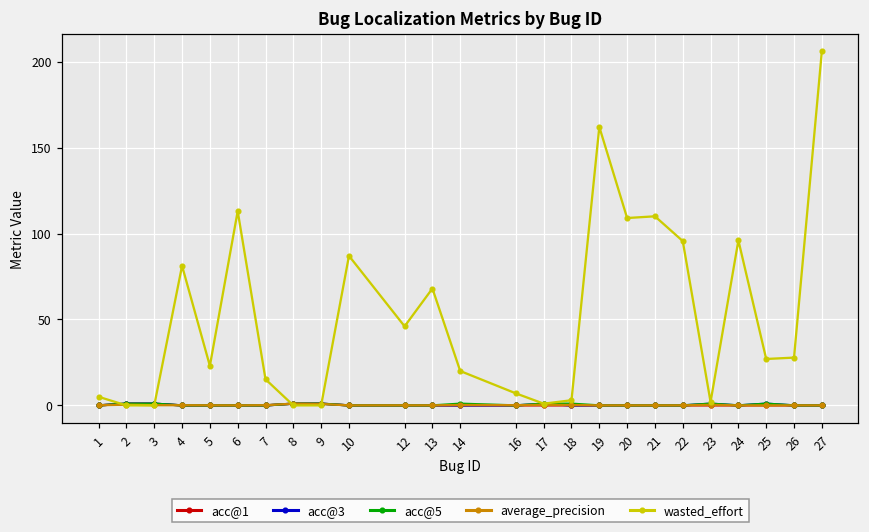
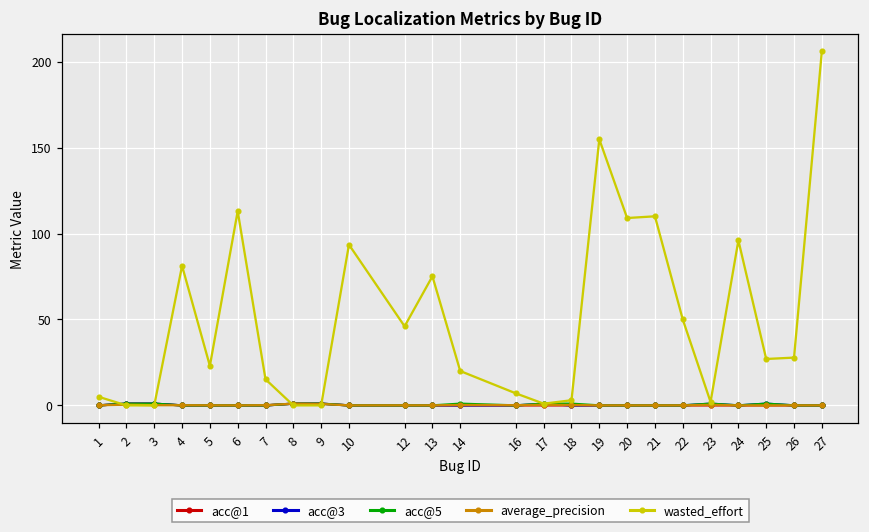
  {
    "wasted_effort": {
      "1": 5,
      "4": 81,
      "5": 23,
      "6": 113,
      "7": 15,
-     "10": 87,
+     "10": 94,
      "12": 46,
-     "13": 68,
+     "13": 75,
      "14": 20,
      "16": 7,
      "18": 3,
-     "19": 162,
+     "19": 155,
      "20": 109,
      "21": 110,
-     "22": 96,
+     "22": 50,
      "24": 96,
      "25": 27,
      "26": 28,
      "27": 206
    }
  }
